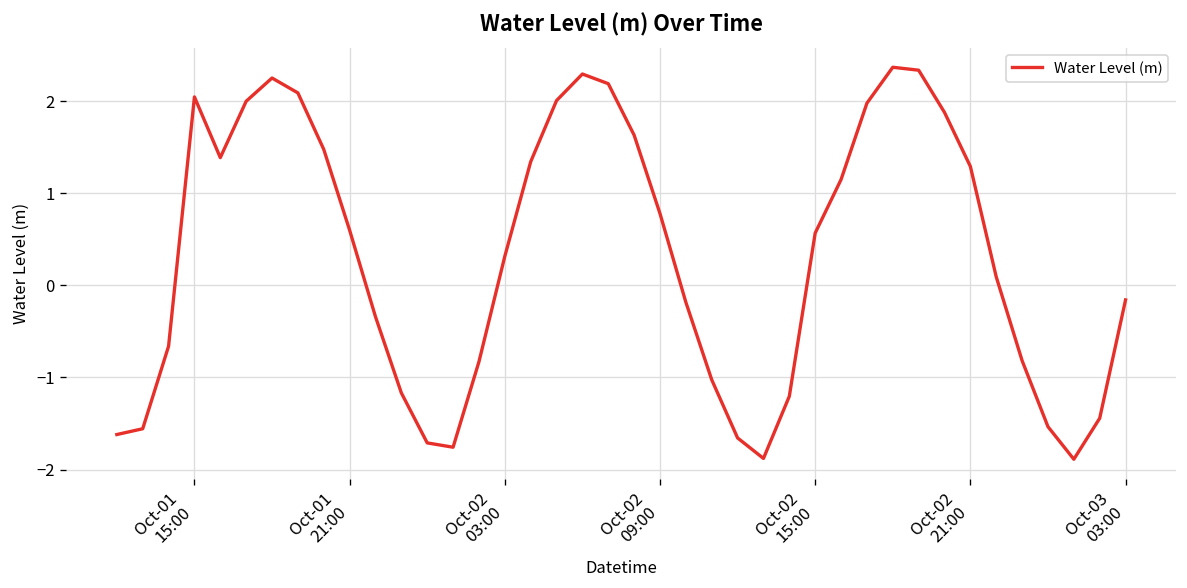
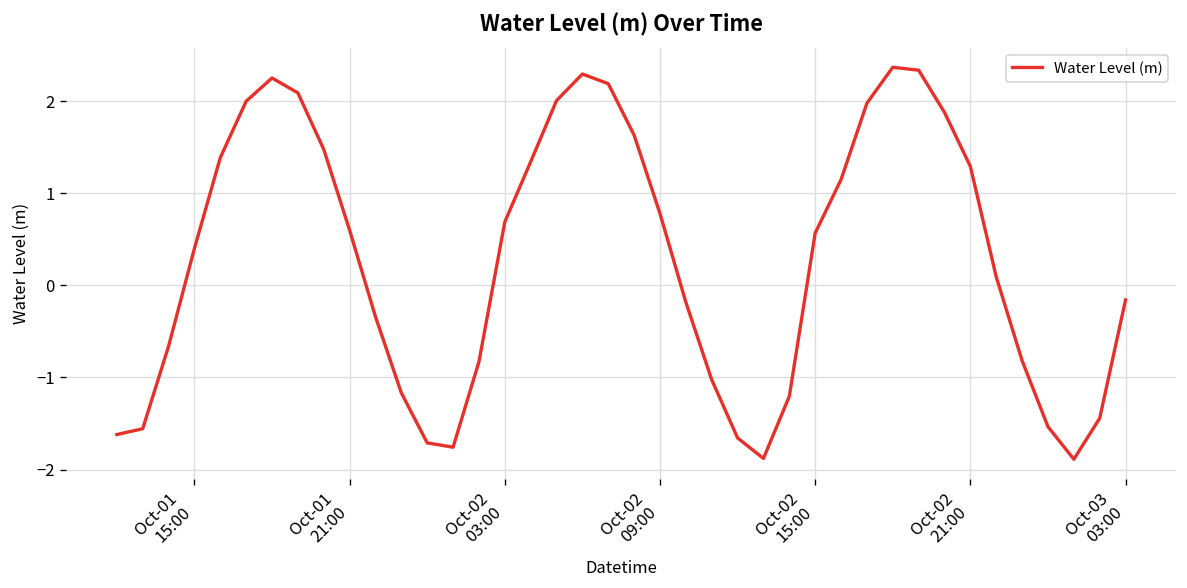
  {
-   "Oct-01 15:00": 2.0,
+   "Oct-01 15:00": 0.4,
    "Oct-01 21:00": 0.6,
-   "Oct-02 03:00": 0.3,
+   "Oct-02 03:00": 0.7,
    "Oct-02 09:00": 0.8,
    "Oct-02 15:00": 0.6,
    "Oct-02 21:00": 1.3,
    "Oct-03 03:00": -0.2
  }
